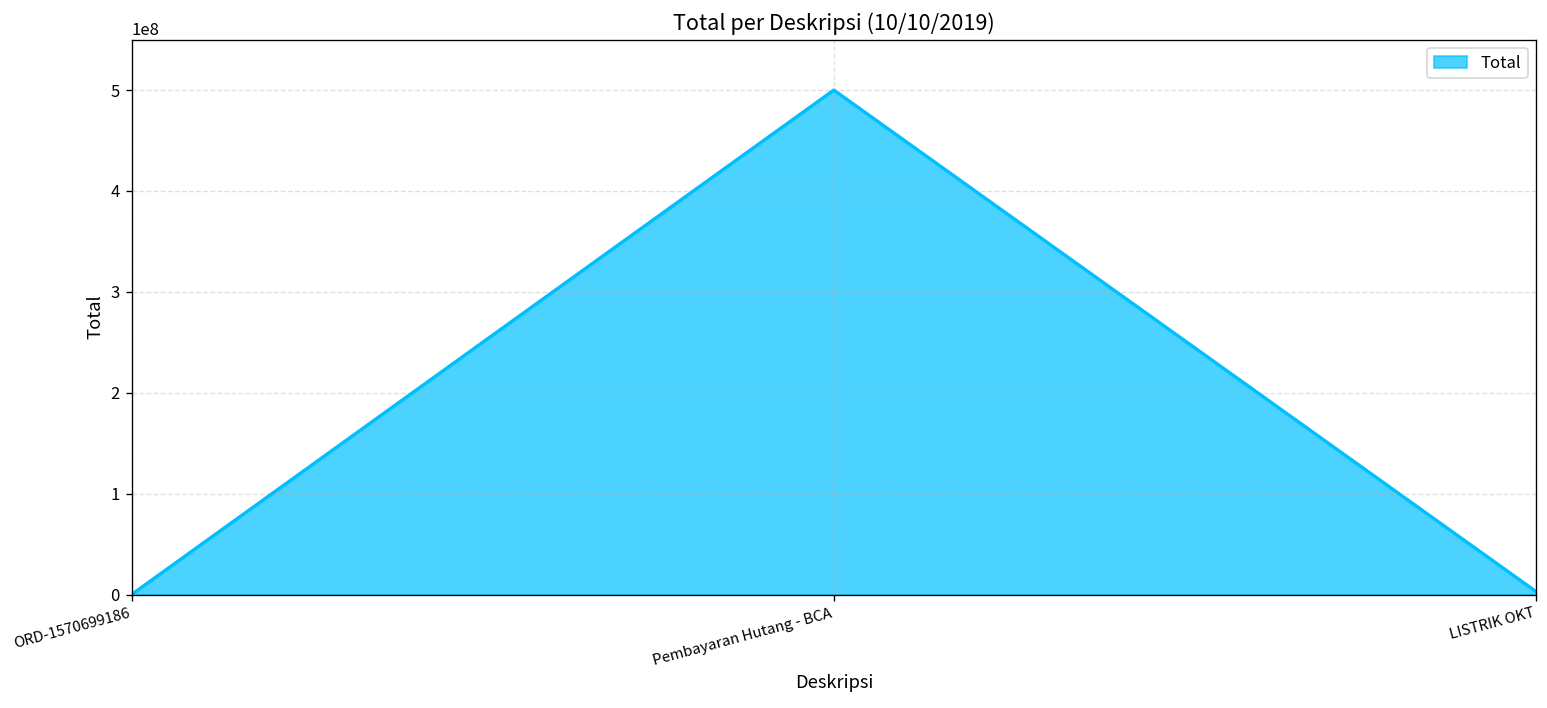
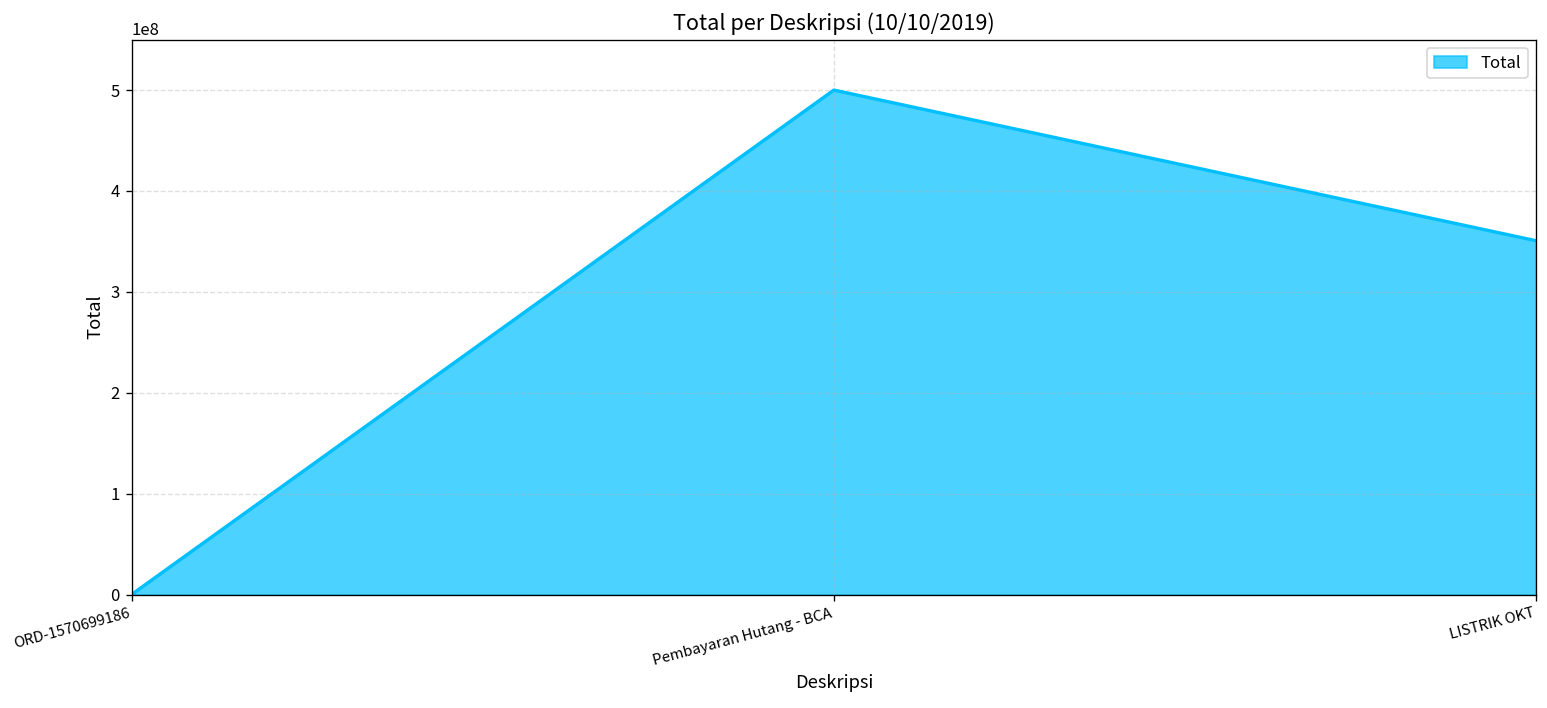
  {
    "ORD-1570699186": 0,
    "Pembayaran Hutang - BCA": 500000000,
-   "LISTRIK OKT": 0
+   "LISTRIK OKT": 350000000
  }
